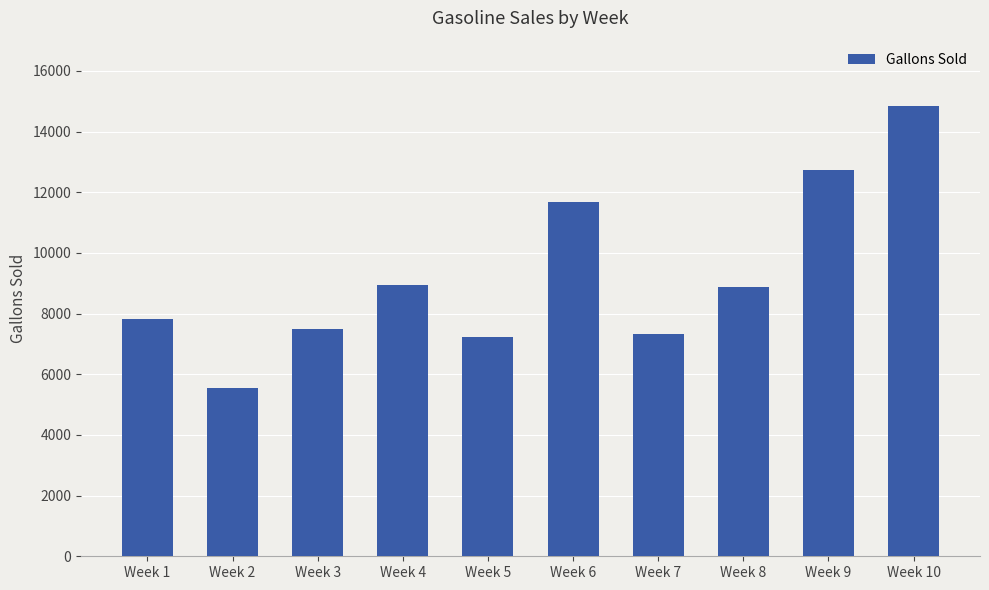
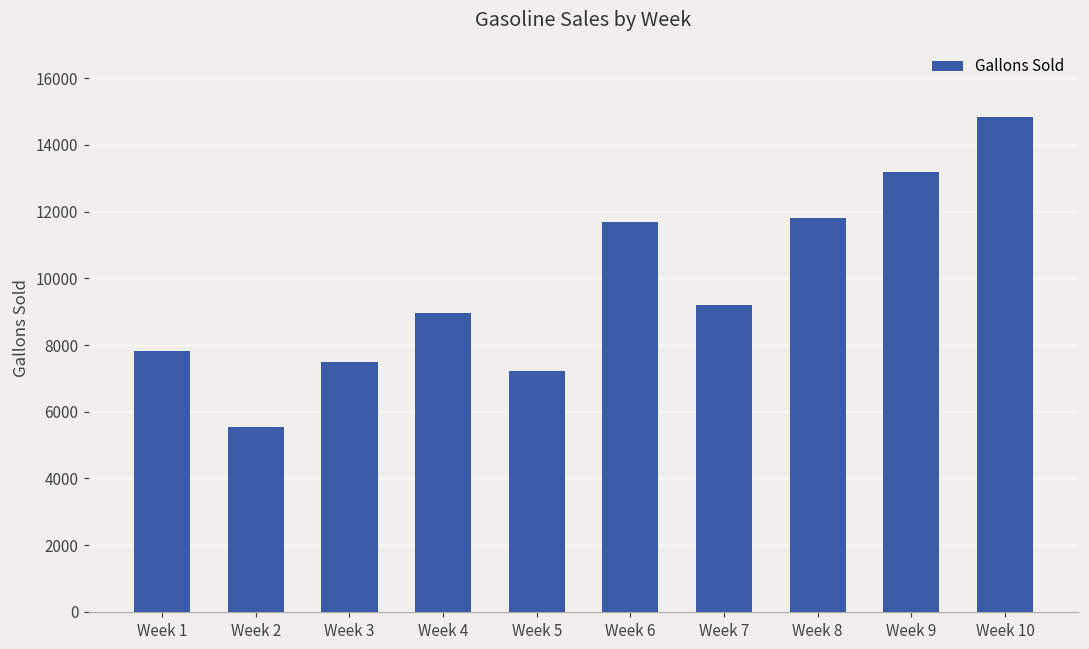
  {
    "Week 1": 7800,
    "Week 2": 5500,
    "Week 3": 7500,
    "Week 4": 8900,
    "Week 5": 7200,
    "Week 6": 11700,
-   "Week 7": 7300,
-   "Week 8": 8900,
-   "Week 9": 12700,
+   "Week 7": 9200,
+   "Week 8": 11800,
+   "Week 9": 13200,
    "Week 10": 14800
  }
